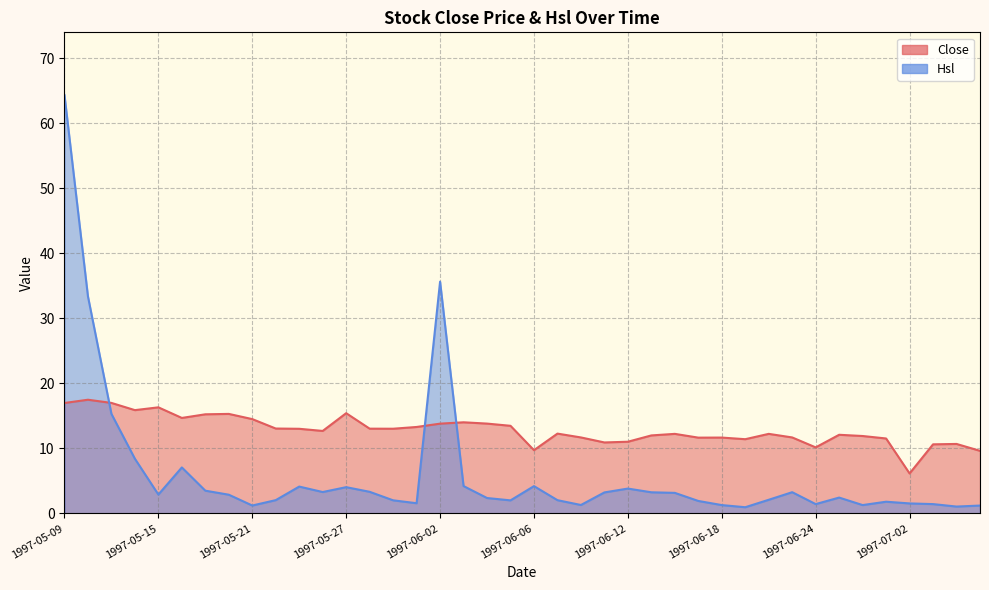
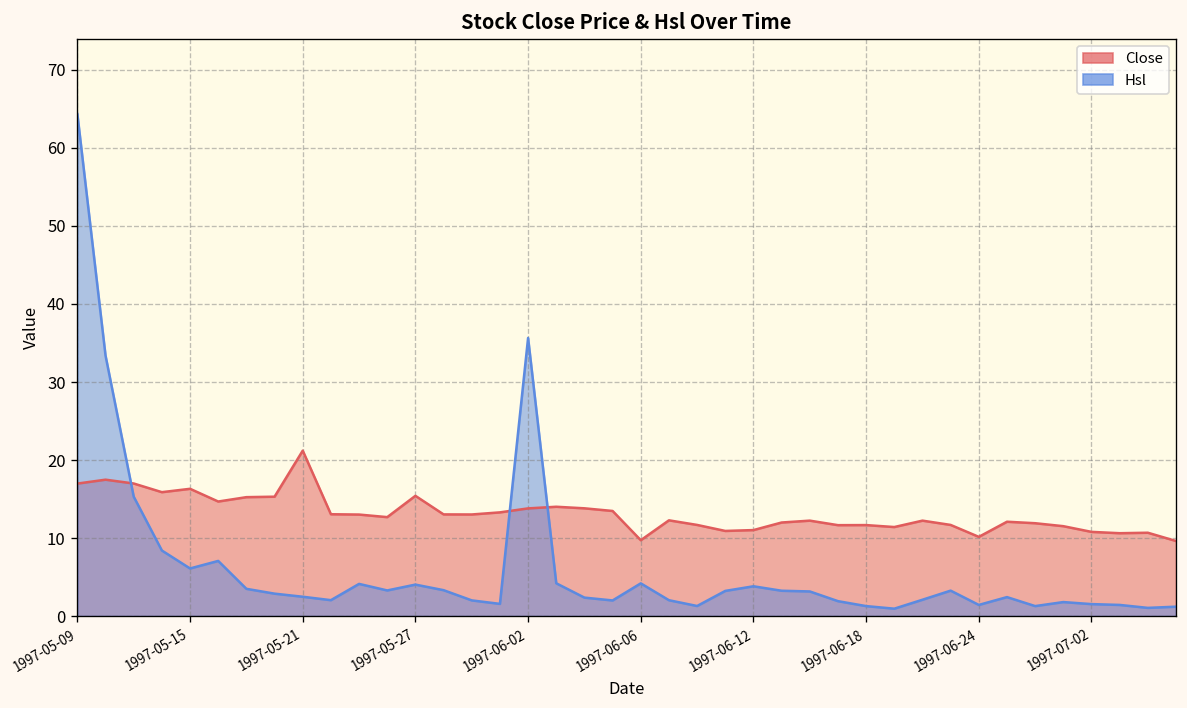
  {
    "Close": {
      "1997-05-09": 17,
      "1997-05-15": 16,
-     "1997-05-21": 15,
+     "1997-05-21": 21,
      "1997-05-27": 15,
      "1997-06-02": 14,
      "1997-06-06": 10,
      "1997-06-12": 11,
      "1997-06-18": 12,
      "1997-06-24": 10,
-     "1997-07-02": 6
+     "1997-07-02": 11
    },
    "Hsl": {
      "1997-05-09": 64,
-     "1997-05-15": 3,
-     "1997-05-21": 1,
+     "1997-05-15": 6,
+     "1997-05-21": 2,
      "1997-05-27": 4,
      "1997-06-02": 36,
      "1997-06-06": 4,
      "1997-06-12": 4,
      "1997-06-18": 1,
      "1997-06-24": 1,
      "1997-07-02": 2
    }
  }
